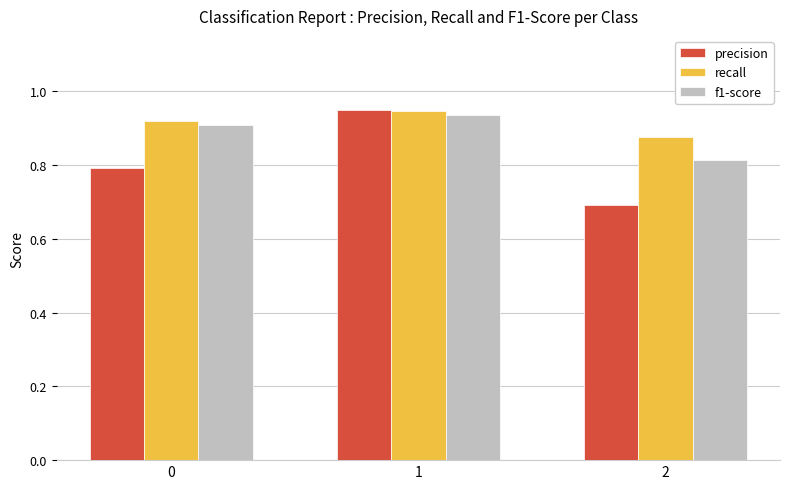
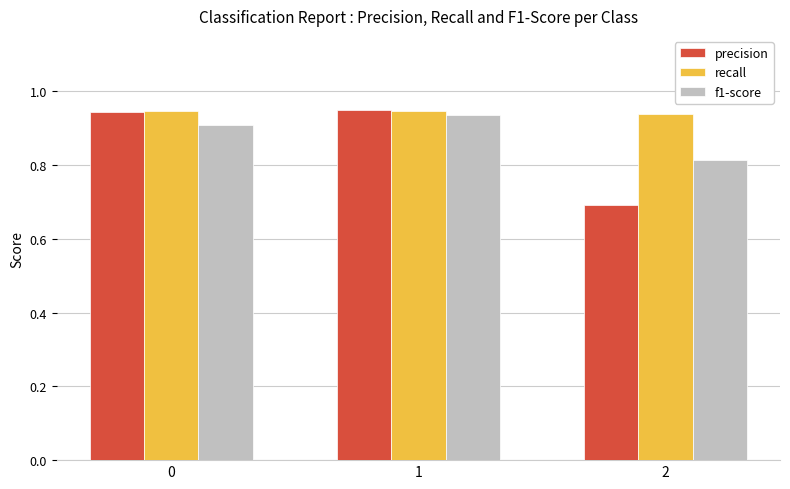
  {
    "precision": {
-     "0": 0.79,
+     "0": 0.94,
      "1": 0.95,
      "2": 0.69
    },
    "recall": {
-     "0": 0.92,
+     "0": 0.95,
      "1": 0.95,
-     "2": 0.87
+     "2": 0.94
    },
    "f1-score": {
      "0": 0.91,
      "1": 0.94,
      "2": 0.81
    }
  }
